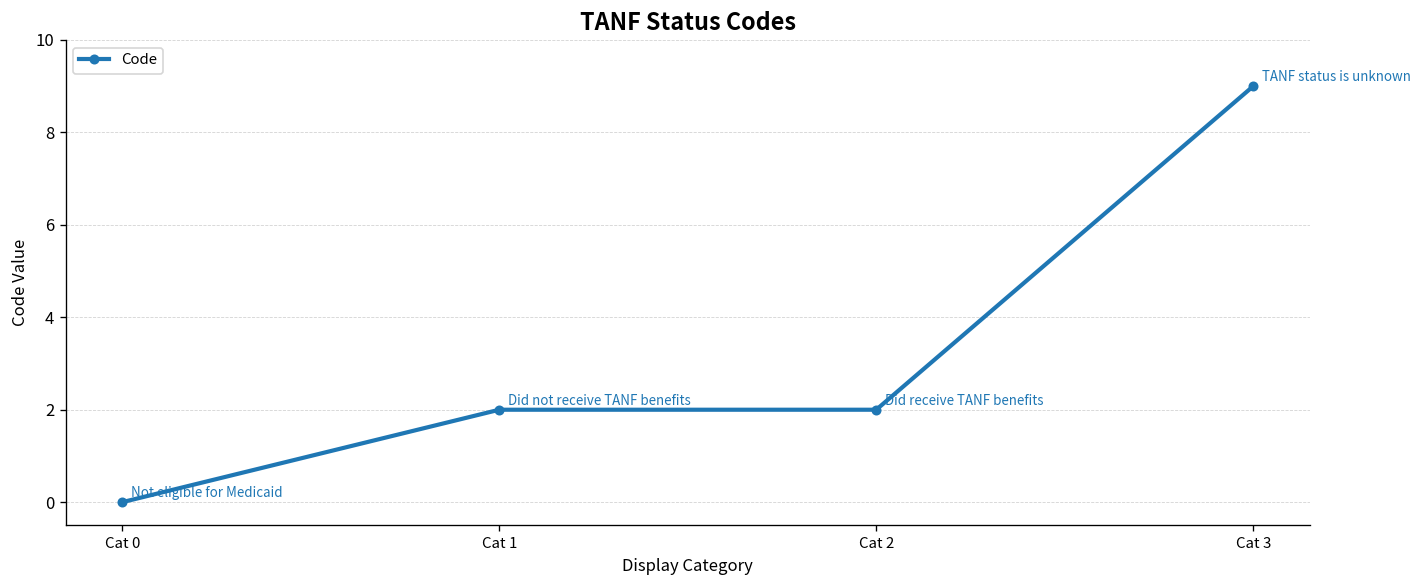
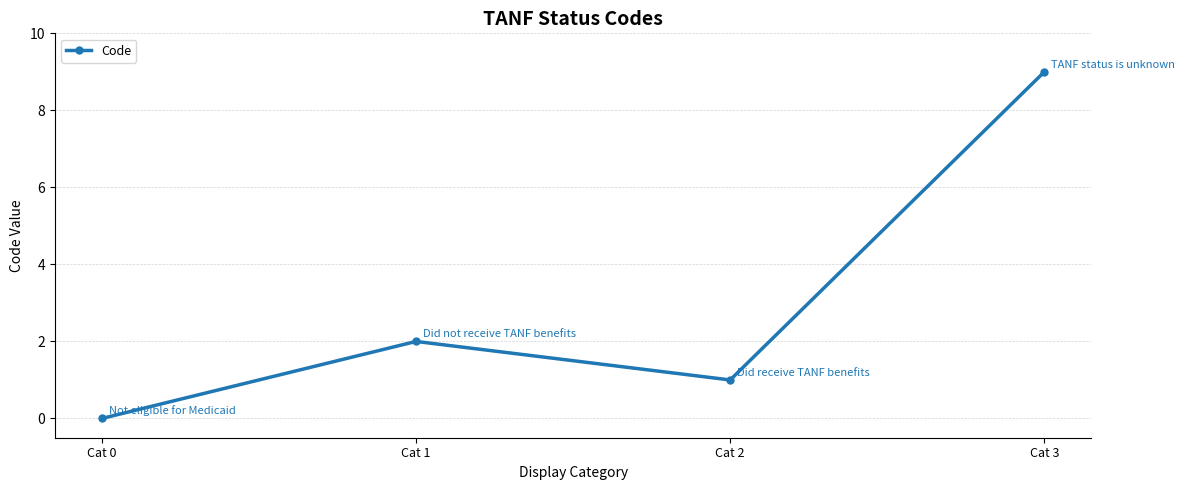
  {
    "Cat 0": 0,
    "Cat 1": 2,
-   "Cat 2": 2,
+   "Cat 2": 1,
    "Cat 3": 9
  }
